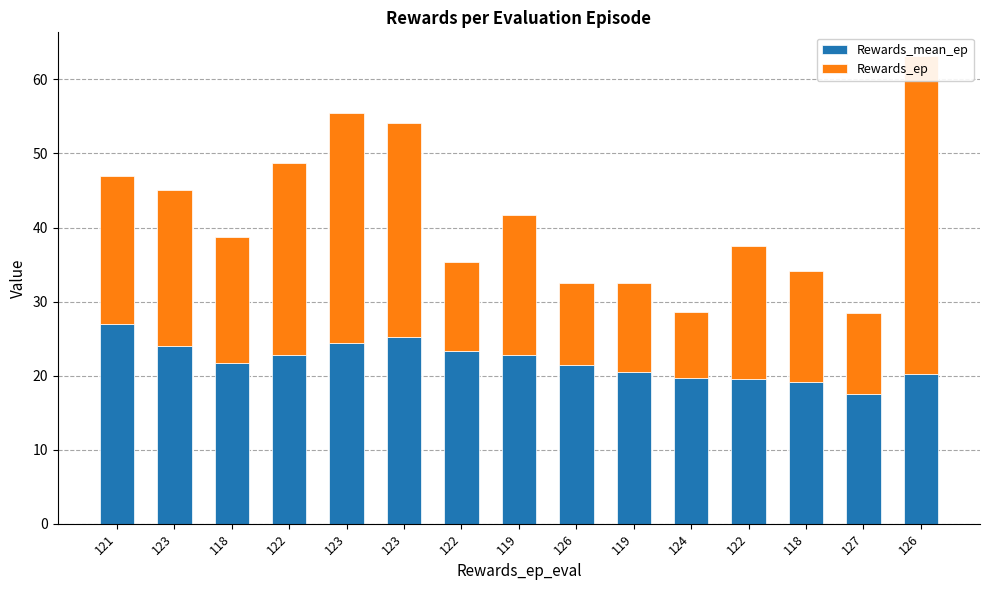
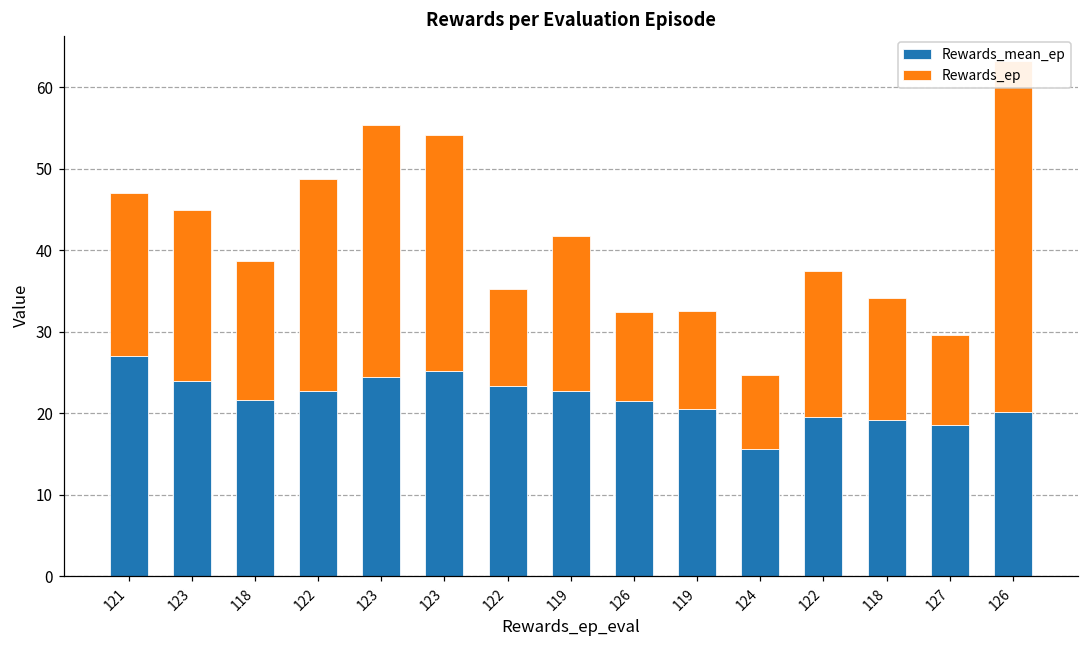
  {
    "Rewards_mean_ep": {
      "121": 27,
-     "124": 20,
-     "127": 17
+     "124": 16,
+     "127": 19
    },
    "Rewards_ep": {
      "121": 20,
      "124": 9,
      "127": 11
    }
  }
